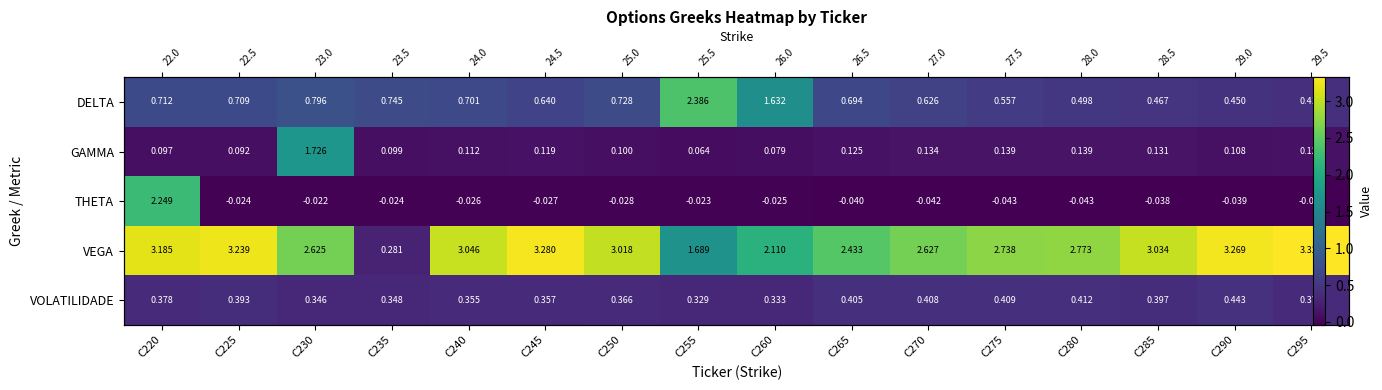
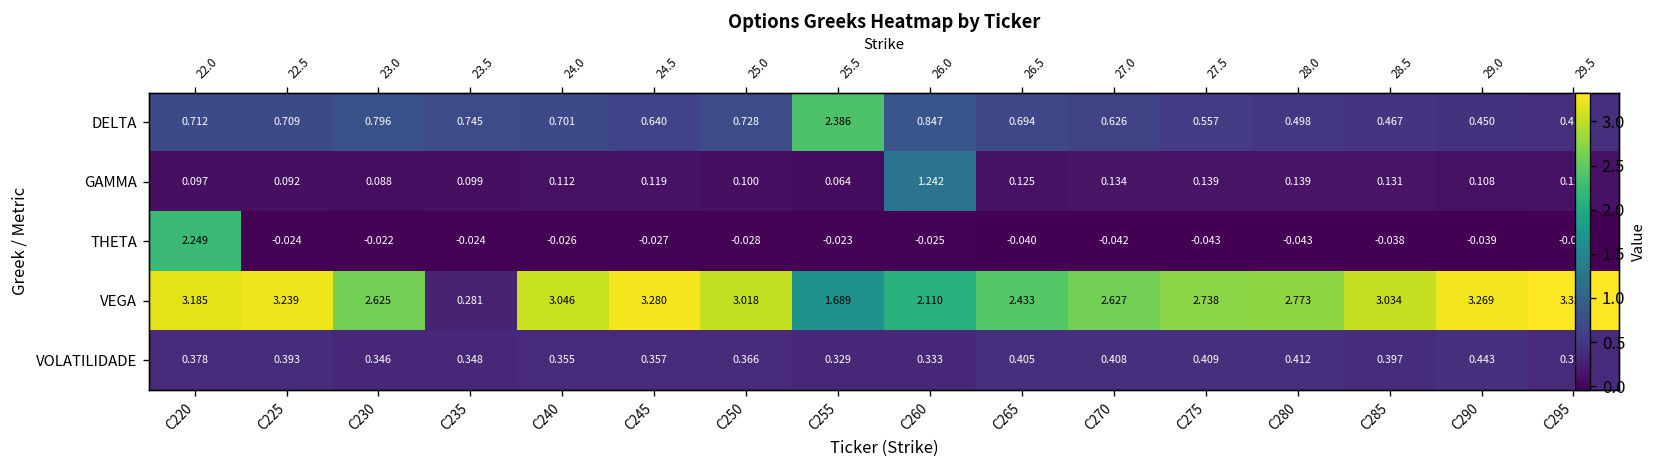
  {
    "DELTA": {
      "C220": 0.712,
      "C225": 0.709,
      "C230": 0.796,
      "C235": 0.745,
      "C240": 0.701,
      "C245": 0.640,
      "C250": 0.728,
      "C255": 2.386,
-     "C260": 1.632,
+     "C260": 0.847,
      "C265": 0.694,
      "C270": 0.626,
      "C275": 0.557,
      "C280": 0.498,
      "C285": 0.467,
      "C290": 0.450,
      "C295": 0.415
    },
    "GAMMA": {
      "C220": 0.097,
      "C225": 0.092,
-     "C230": 1.726,
+     "C230": 0.088,
      "C235": 0.099,
      "C240": 0.112,
      "C245": 0.119,
      "C250": 0.100,
      "C255": 0.064,
-     "C260": 0.079,
+     "C260": 1.242,
      "C265": 0.125,
      "C270": 0.134,
      "C275": 0.139,
      "C280": 0.139,
      "C285": 0.131,
      "C290": 0.108,
      "C295": 0.122
    },
    "THETA": {
      "C220": 2.249,
      "C225": -0.024,
      "C230": -0.022,
      "C235": -0.024,
      "C240": -0.026,
      "C245": -0.027,
      "C250": -0.028,
      "C255": -0.023,
      "C260": -0.025,
      "C265": -0.040,
      "C270": -0.042,
      "C275": -0.043,
      "C280": -0.043,
      "C285": -0.038,
      "C290": -0.039,
      "C295": -0.033
    },
    "VEGA": {
      "C220": 3.185,
      "C225": 3.239,
      "C230": 2.625,
      "C235": 0.281,
      "C240": 3.046,
      "C245": 3.280,
      "C250": 3.018,
      "C255": 1.689,
      "C260": 2.110,
      "C265": 2.433,
      "C270": 2.627,
      "C275": 2.738,
      "C280": 2.773,
      "C285": 3.034,
      "C290": 3.269,
      "C295": 3.327
    },
    "VOLATILIDADE": {
      "C220": 0.378,
      "C225": 0.393,
      "C230": 0.346,
      "C235": 0.348,
      "C240": 0.355,
      "C245": 0.357,
      "C250": 0.366,
      "C255": 0.329,
      "C260": 0.333,
      "C265": 0.405,
      "C270": 0.408,
      "C275": 0.409,
      "C280": 0.412,
      "C285": 0.397,
      "C290": 0.443,
      "C295": 0.374
    }
  }
